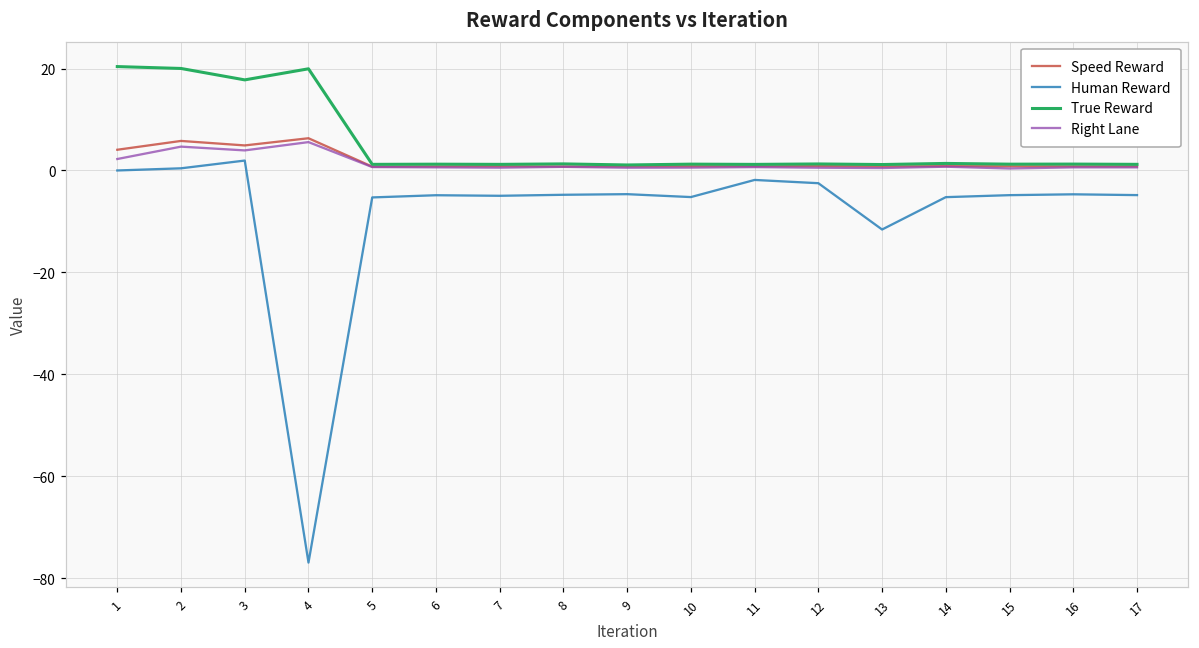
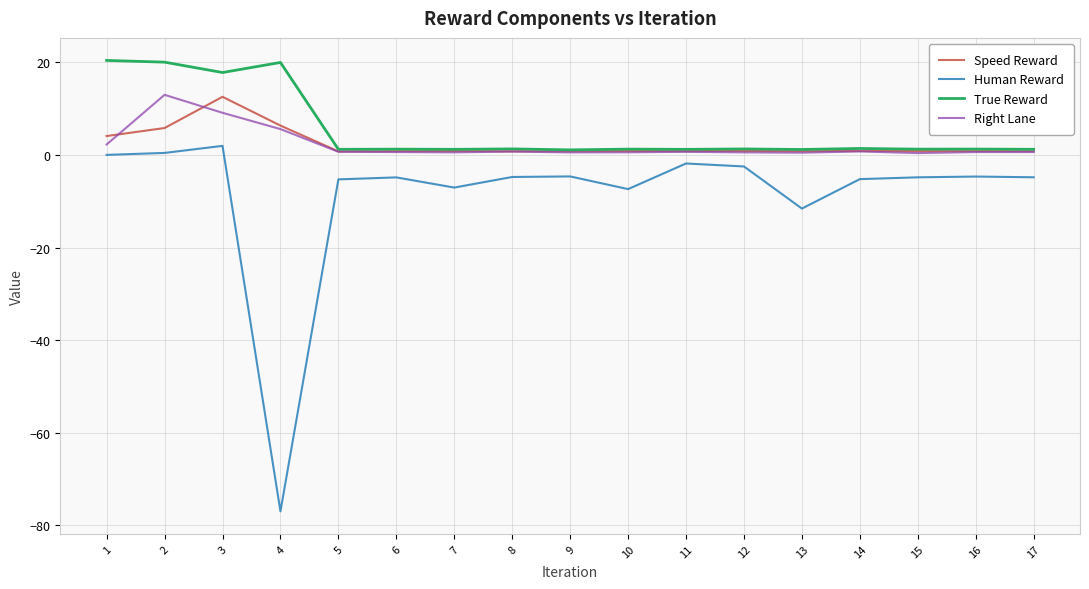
  {
    "Speed Reward": {
      "1": 4,
      "2": 6,
-     "3": 5,
+     "3": 13,
      "4": 6
    },
    "Human Reward": {
      "1": 0,
      "2": 0,
      "3": 2,
      "4": -77,
      "5": -5,
      "6": -5,
-     "7": -5,
+     "7": -7,
      "8": -5,
      "9": -5,
-     "10": -5,
+     "10": -7,
      "11": -2,
      "12": -2,
      "13": -12,
      "14": -5,
      "15": -5,
      "16": -5,
      "17": -5
    },
    "True Reward": {
      "1": 20,
      "2": 20,
      "3": 18,
      "4": 20
    },
    "Right Lane": {
      "1": 2,
-     "2": 5,
-     "3": 4,
+     "2": 13,
+     "3": 9,
      "4": 6
    }
  }
